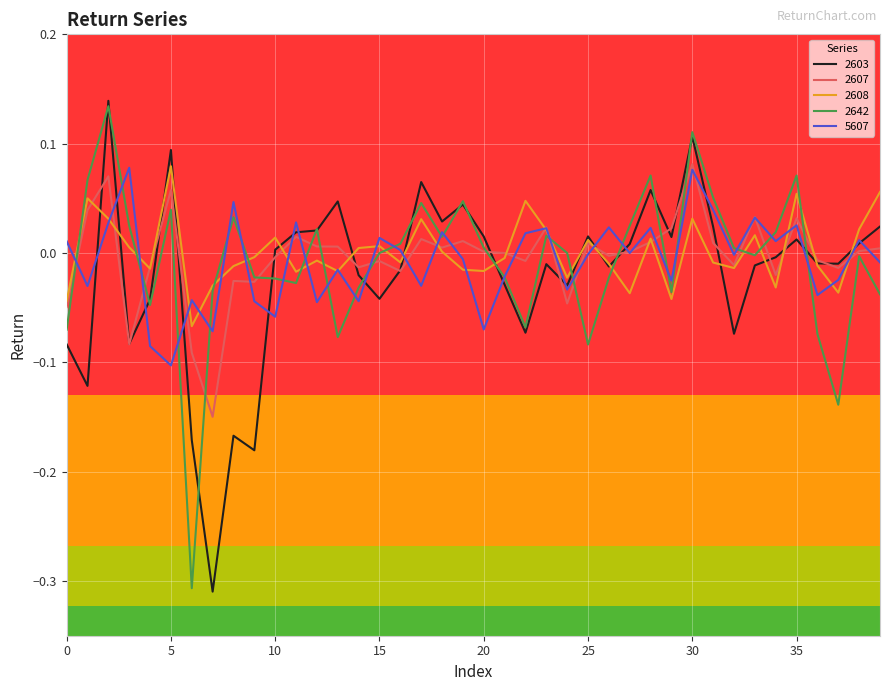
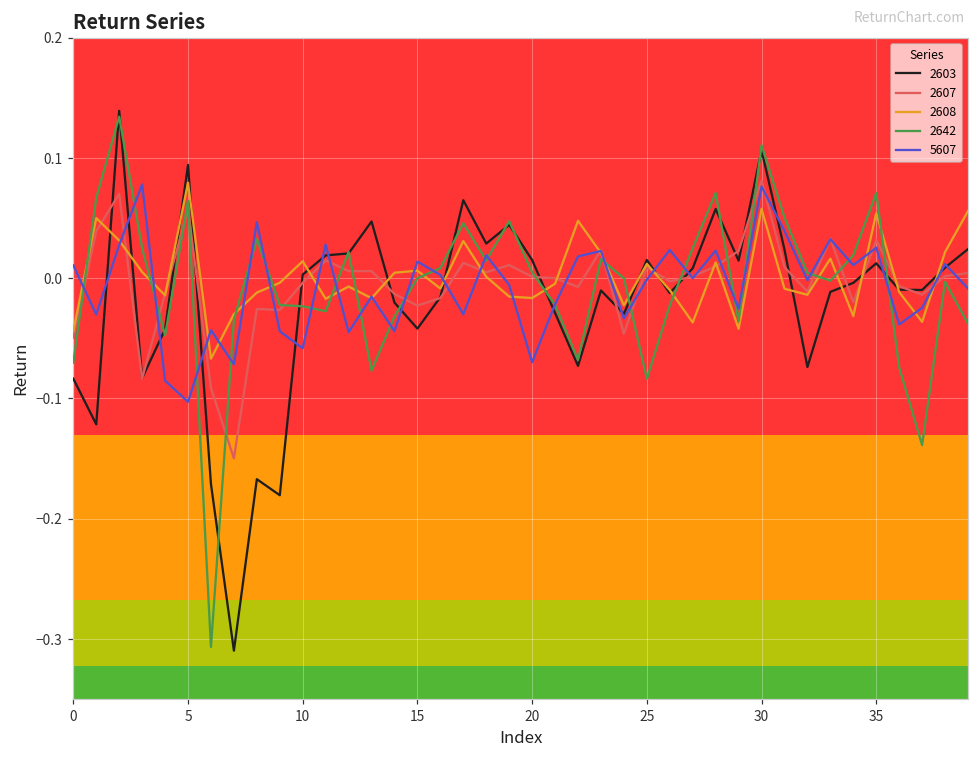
  {
    "2603": {
      "0": -0.084,
      "5": 0.094,
      "10": 0.003,
      "15": -0.042,
      "20": 0.015,
      "25": 0.015,
      "30": 0.106,
      "35": 0.012
    },
    "2607": {
      "0": -0.049,
      "5": 0.058,
      "10": -0.004,
-     "15": -0.007,
+     "15": -0.023,
      "20": 0.001,
      "25": 0.009,
      "30": 0.081,
      "35": 0.032
    },
    "2608": {
      "0": -0.044,
      "5": 0.079,
      "10": 0.014,
      "15": 0.006,
      "20": -0.016,
      "25": 0.012,
-     "30": 0.031,
+     "30": 0.058,
      "35": 0.054
    },
    "2642": {
      "0": -0.070,
-     "5": 0.040,
+     "5": 0.064,
      "10": -0.023,
      "15": 0.000,
      "20": 0.005,
      "25": -0.084,
      "30": 0.111,
      "35": 0.071
    },
    "5607": {
      "0": 0.011,
      "5": -0.103,
      "10": -0.058,
      "15": 0.014,
      "20": -0.070,
      "25": -0.001,
      "30": 0.076,
      "35": 0.025
    }
  }
